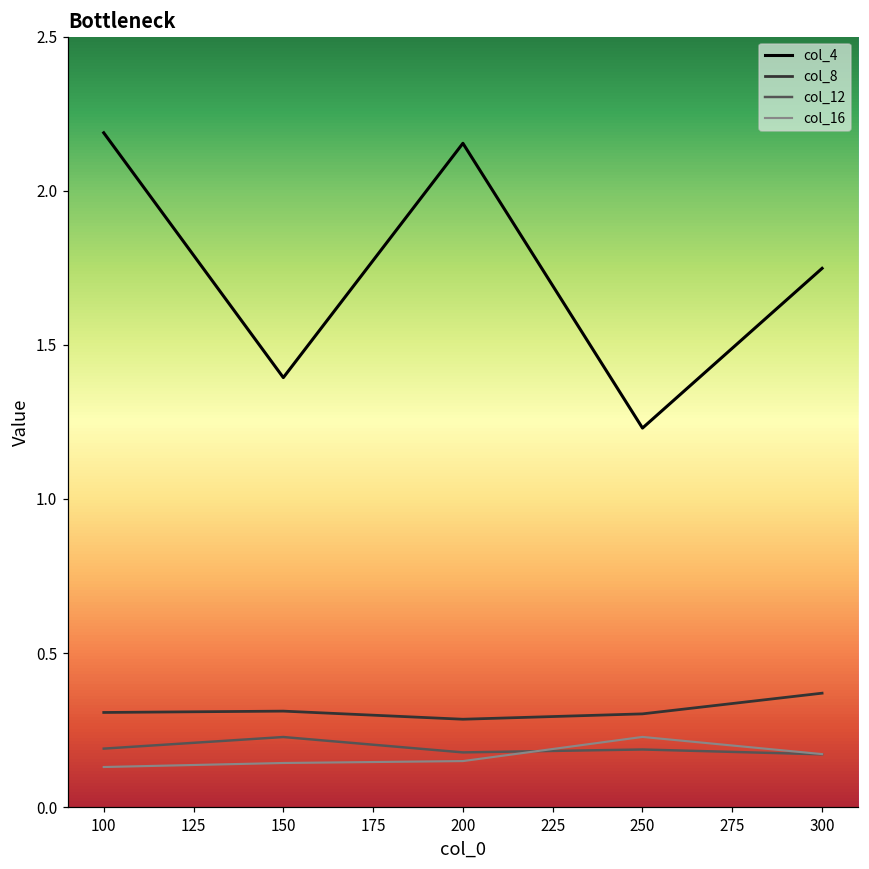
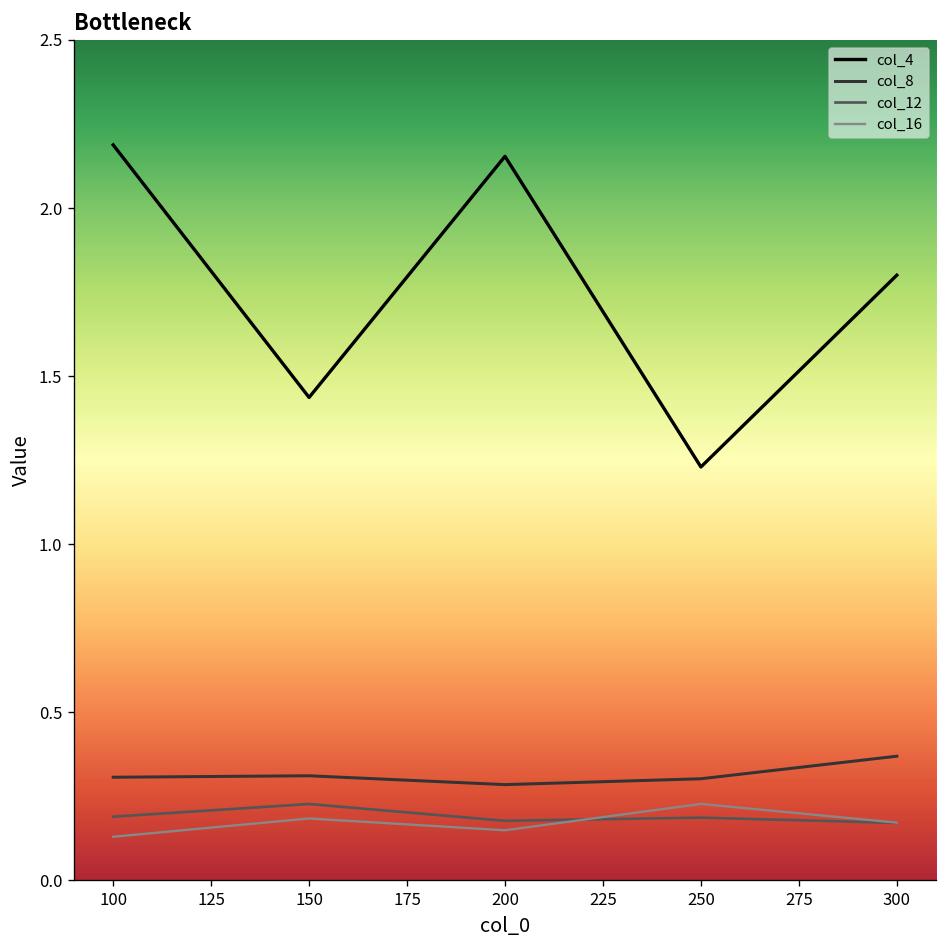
  {
    "col_4": {
      "100": 2.19,
-     "150": 1.39,
+     "150": 1.44,
      "200": 2.15,
      "250": 1.23,
-     "300": 1.75
+     "300": 1.80
    },
    "col_16": {
      "100": 0.13,
-     "150": 0.14,
+     "150": 0.18,
      "200": 0.15,
      "250": 0.23
    }
  }
